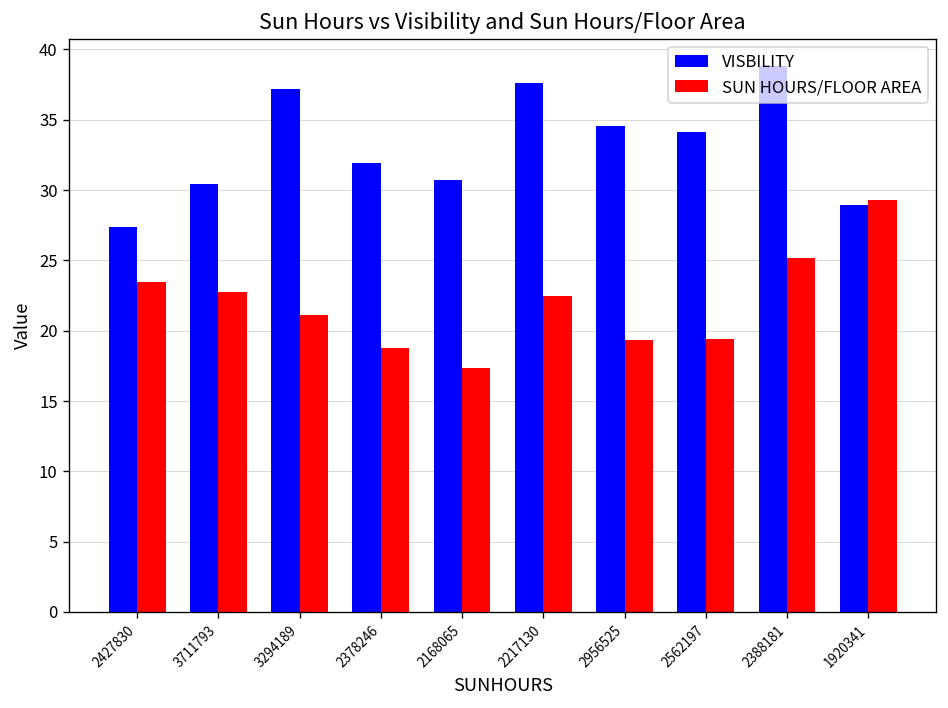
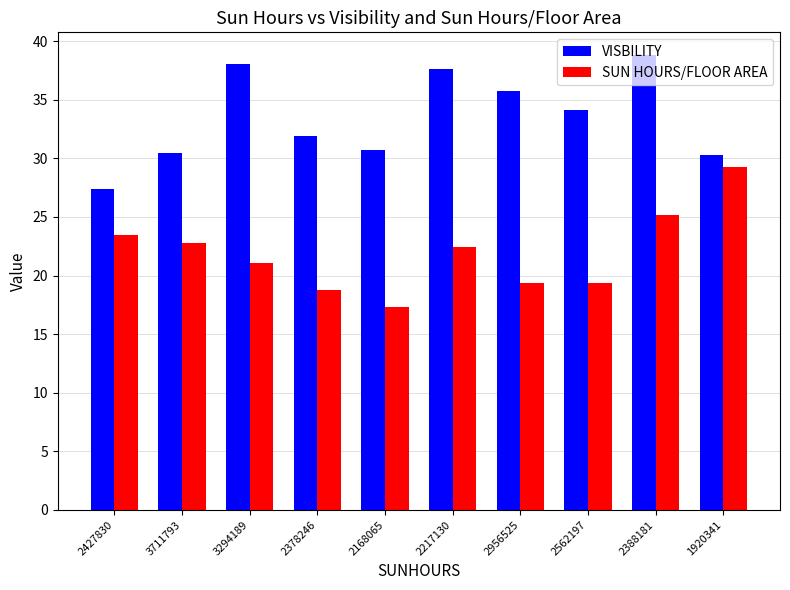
  {
    "VISBILITY": {
      "2427830": 27.3,
      "3711793": 30.4,
-     "3294189": 37.2,
+     "3294189": 38.1,
      "2378246": 31.9,
      "2168065": 30.7,
      "2217130": 37.6,
-     "2956525": 34.6,
+     "2956525": 35.8,
      "2562197": 34.1,
-     "1920341": 28.9
+     "1920341": 30.3
    },
    "SUN HOURS/FLOOR AREA": {
      "2427830": 23.5,
      "3711793": 22.8,
      "3294189": 21.1,
      "2378246": 18.8,
      "2168065": 17.3,
      "2217130": 22.5,
      "2956525": 19.4,
      "2562197": 19.4,
      "2388181": 25.2,
      "1920341": 29.3
    }
  }
